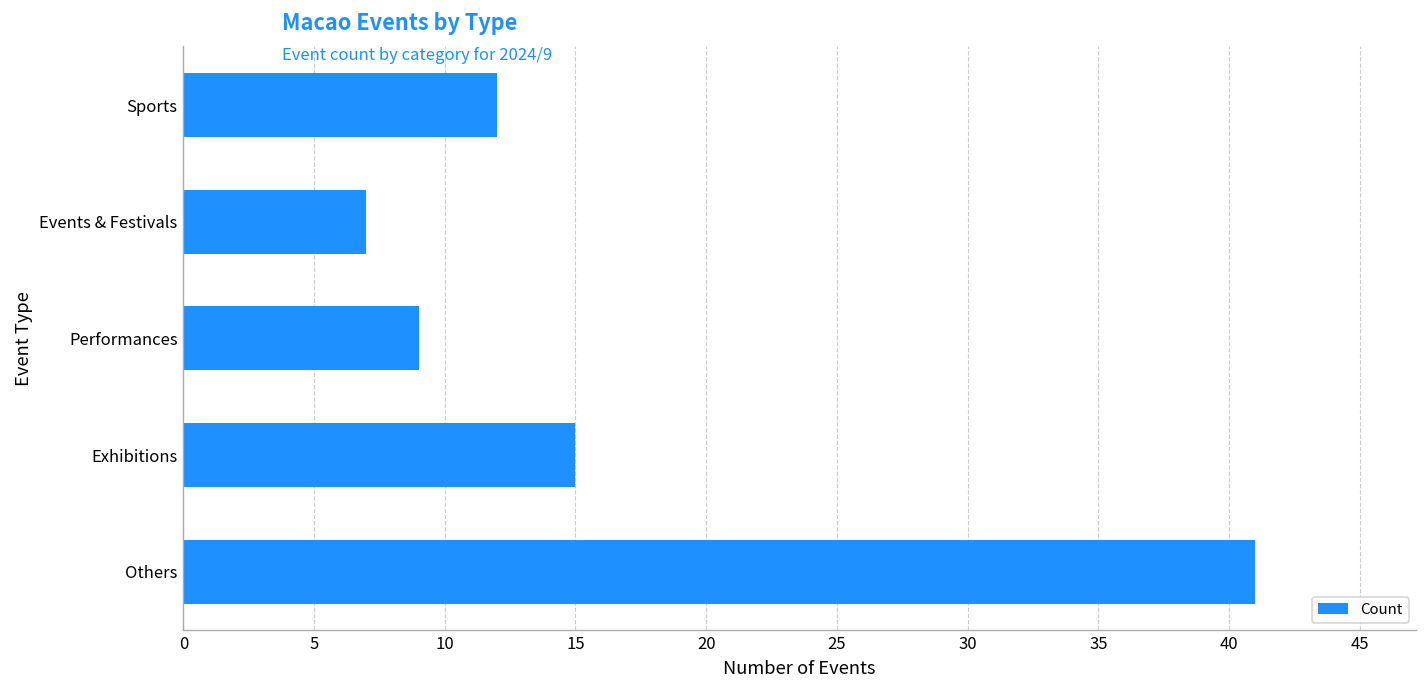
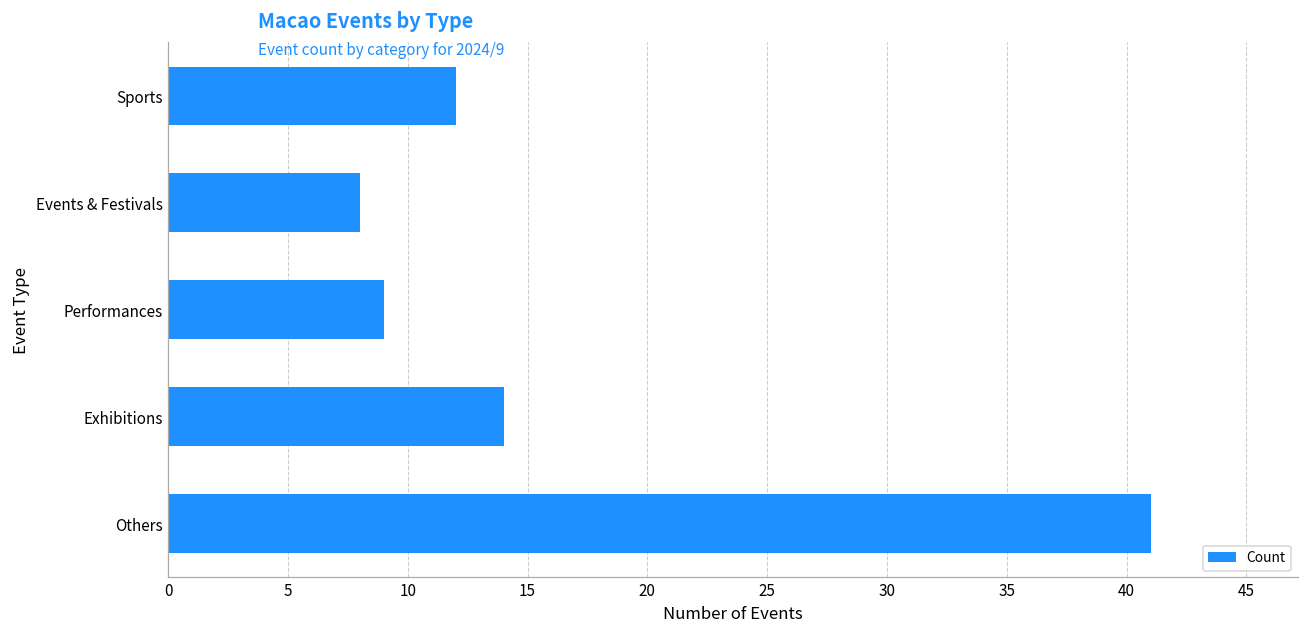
  {
    "Sports": 12,
-   "Events & Festivals": 7,
+   "Events & Festivals": 8,
    "Performances": 9,
-   "Exhibitions": 15,
+   "Exhibitions": 14,
    "Others": 41
  }
